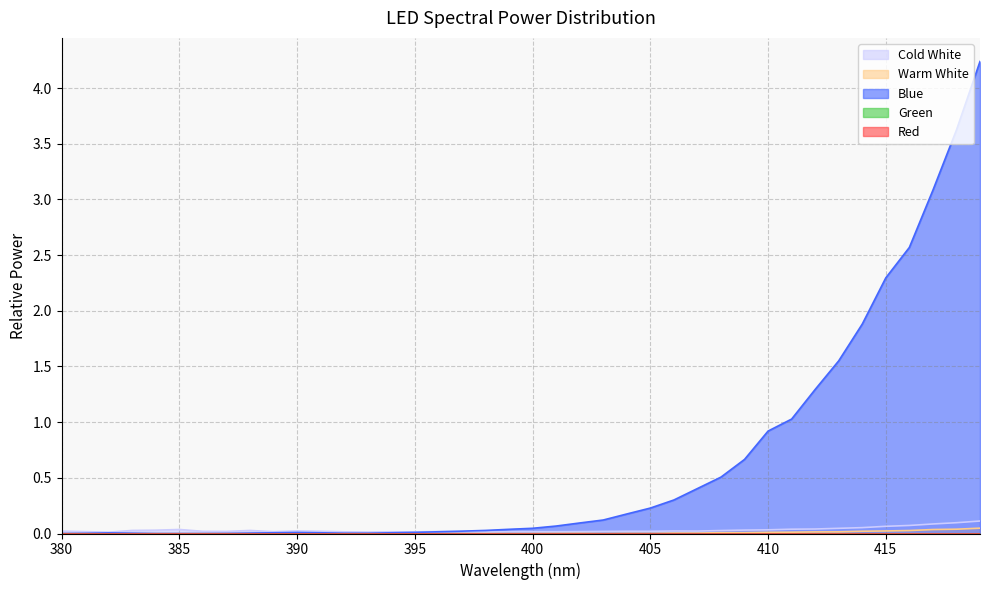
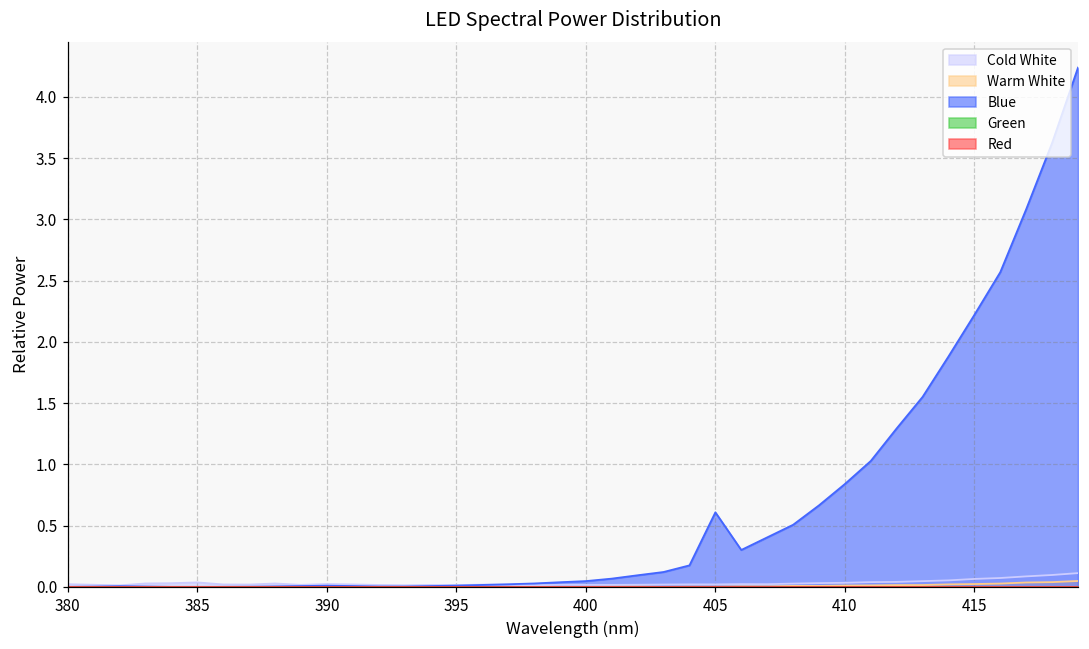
  {
    "Cold White": {
      "385": 0.04,
      "415": 0.06
    },
    "Blue": {
      "400": 0.05,
-     "405": 0.23,
-     "410": 0.92,
-     "415": 2.30
+     "405": 0.61,
+     "410": 0.84,
+     "415": 2.22
    }
  }
